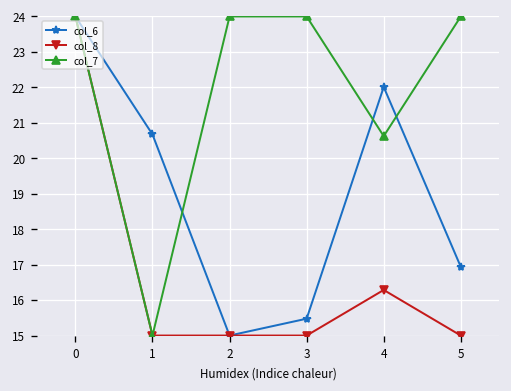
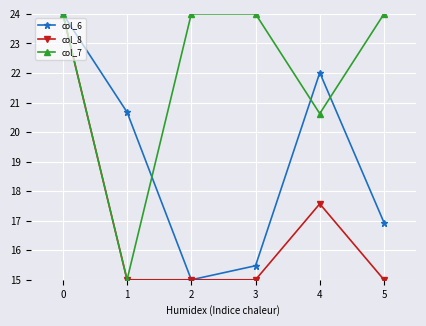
  {
    "col_6": {
      "1": 20.7,
      "3": 15.5,
      "4": 22.0,
      "5": 16.9
    },
    "col_8": {
      "3": 15.0,
-     "4": 16.3,
+     "4": 17.6,
      "5": 15.0
    },
    "col_7": {
      "2": 24.0,
      "3": 24.0,
      "4": 20.6,
      "5": 24.0
    }
  }
